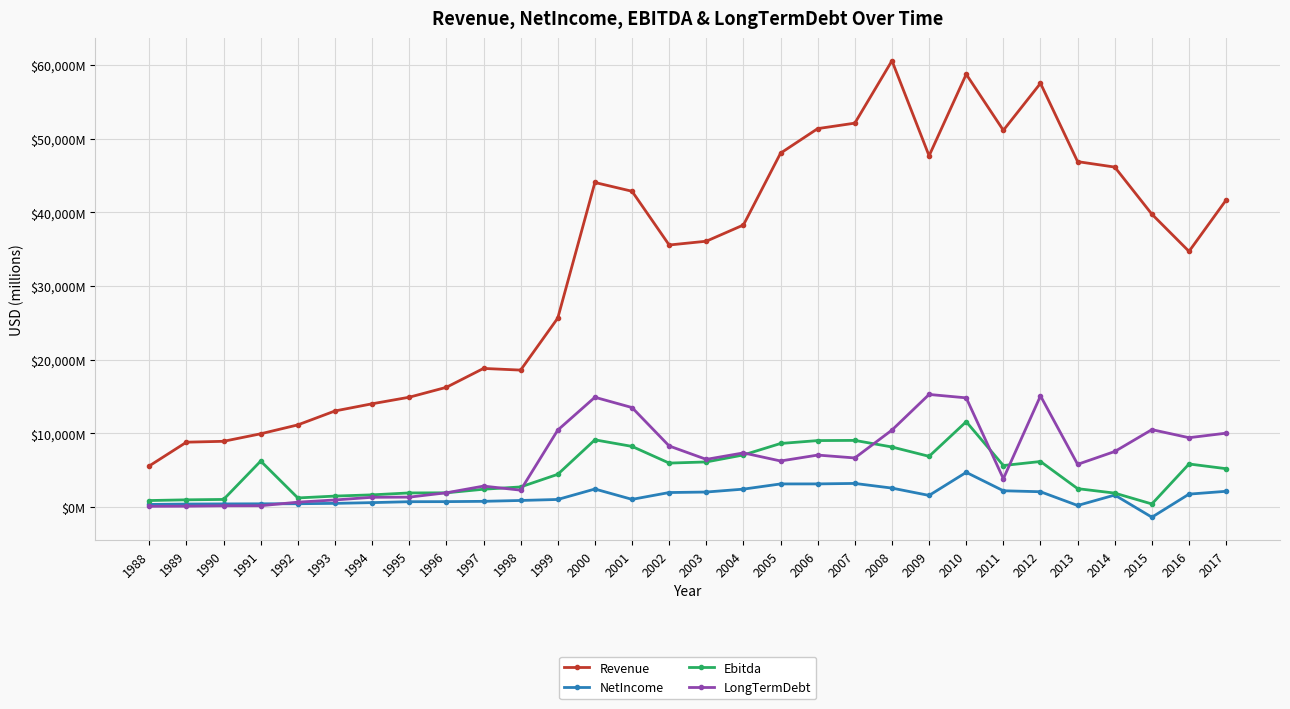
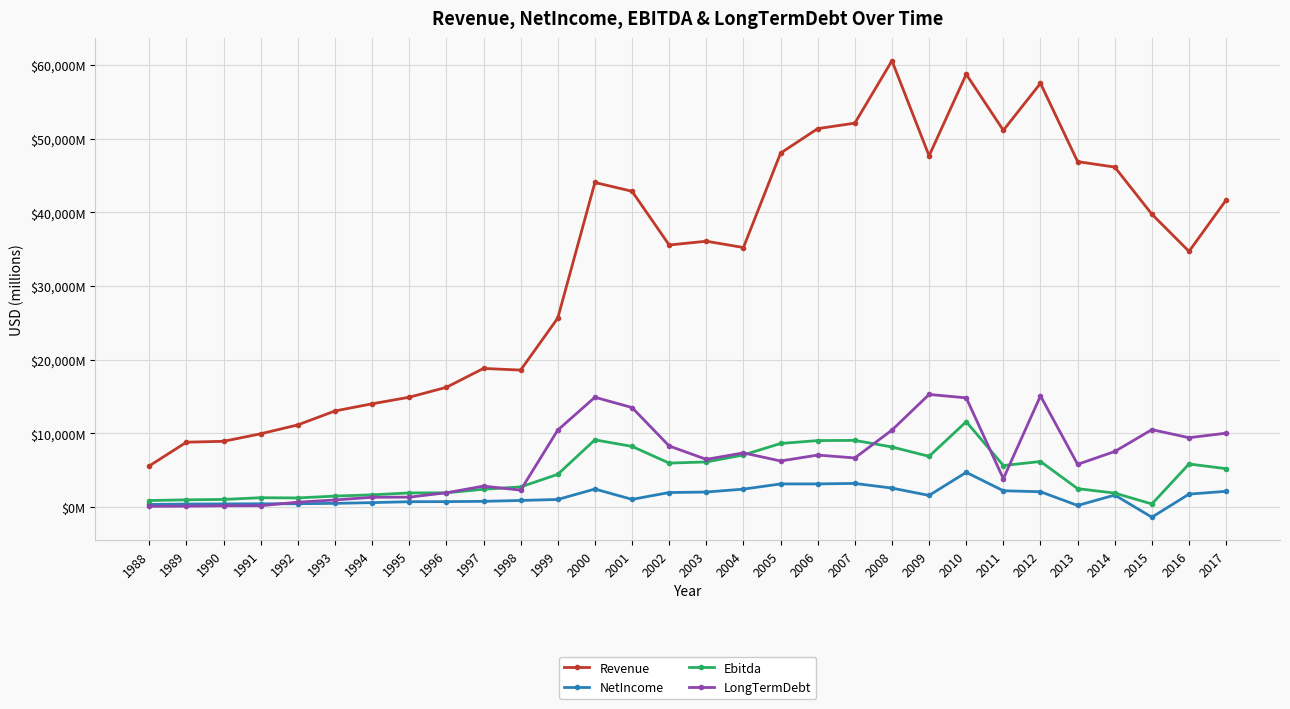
  {
    "Revenue": {
      "1988": "$6,000,000,000",
      "1989": "$9,000,000,000",
      "1990": "$9,000,000,000",
      "1991": "$10,000,000,000",
      "1992": "$11,000,000,000",
      "1993": "$13,000,000,000",
      "1994": "$14,000,000,000",
      "1995": "$15,000,000,000",
      "1996": "$16,000,000,000",
      "1997": "$19,000,000,000",
      "1998": "$19,000,000,000",
      "1999": "$26,000,000,000",
      "2000": "$44,000,000,000",
      "2001": "$43,000,000,000",
      "2002": "$36,000,000,000",
      "2003": "$36,000,000,000",
-     "2004": "$38,000,000,000",
+     "2004": "$35,000,000,000",
      "2005": "$48,000,000,000",
      "2006": "$51,000,000,000",
      "2007": "$52,000,000,000",
      "2008": "$61,000,000,000",
      "2009": "$48,000,000,000",
      "2010": "$59,000,000,000",
      "2011": "$51,000,000,000",
      "2012": "$58,000,000,000",
      "2013": "$47,000,000,000",
      "2014": "$46,000,000,000",
      "2015": "$40,000,000,000",
      "2016": "$35,000,000,000",
      "2017": "$42,000,000,000"
    },
    "NetIncome": {
      "1993": "$0",
      "1994": "$1,000,000,000",
      "1995": "$1,000,000,000",
      "1996": "$1,000,000,000",
      "1997": "$1,000,000,000",
      "1998": "$1,000,000,000",
      "1999": "$1,000,000,000",
      "2000": "$2,000,000,000",
      "2001": "$1,000,000,000",
      "2002": "$2,000,000,000",
      "2003": "$2,000,000,000",
      "2004": "$2,000,000,000",
      "2005": "$3,000,000,000",
      "2006": "$3,000,000,000",
      "2007": "$3,000,000,000",
      "2008": "$3,000,000,000",
      "2009": "$2,000,000,000",
      "2010": "$5,000,000,000",
      "2011": "$2,000,000,000",
      "2012": "$2,000,000,000",
      "2013": "$0",
      "2015": "$-1,000,000,000",
      "2016": "$2,000,000,000",
      "2017": "$2,000,000,000"
    },
    "Ebitda": {
      "1988": "$1,000,000,000",
      "1989": "$1,000,000,000",
      "1990": "$1,000,000,000",
-     "1991": "$6,000,000,000",
+     "1991": "$1,000,000,000",
      "1992": "$1,000,000,000",
      "1993": "$1,000,000,000",
      "1995": "$2,000,000,000",
      "1997": "$2,000,000,000",
      "1998": "$3,000,000,000",
      "1999": "$4,000,000,000",
      "2000": "$9,000,000,000",
      "2001": "$8,000,000,000",
      "2002": "$6,000,000,000",
      "2003": "$6,000,000,000",
      "2005": "$9,000,000,000",
      "2006": "$9,000,000,000",
      "2007": "$9,000,000,000",
      "2008": "$8,000,000,000",
      "2009": "$7,000,000,000",
      "2010": "$12,000,000,000",
      "2011": "$6,000,000,000",
      "2012": "$6,000,000,000",
      "2013": "$2,000,000,000",
      "2015": "$0",
      "2016": "$6,000,000,000",
      "2017": "$5,000,000,000"
    },
    "LongTermDebt": {
      "1993": "$1,000,000,000",
      "1995": "$1,000,000,000",
      "1997": "$3,000,000,000",
      "1998": "$2,000,000,000",
      "1999": "$10,000,000,000",
      "2000": "$15,000,000,000",
      "2001": "$13,000,000,000",
      "2002": "$8,000,000,000",
      "2003": "$6,000,000,000",
      "2005": "$6,000,000,000",
      "2006": "$7,000,000,000",
      "2007": "$7,000,000,000",
      "2008": "$10,000,000,000",
      "2009": "$15,000,000,000",
      "2010": "$15,000,000,000",
      "2011": "$4,000,000,000",
      "2012": "$15,000,000,000",
      "2013": "$6,000,000,000",
      "2014": "$8,000,000,000",
      "2015": "$10,000,000,000",
      "2016": "$9,000,000,000",
      "2017": "$10,000,000,000"
    }
  }
